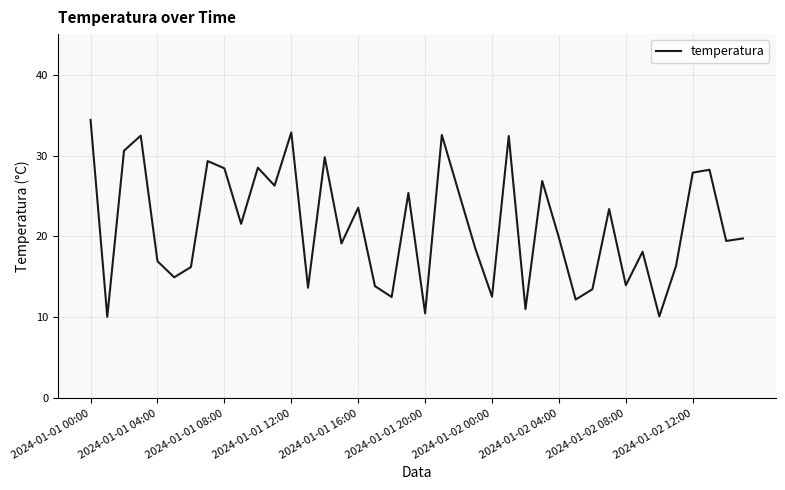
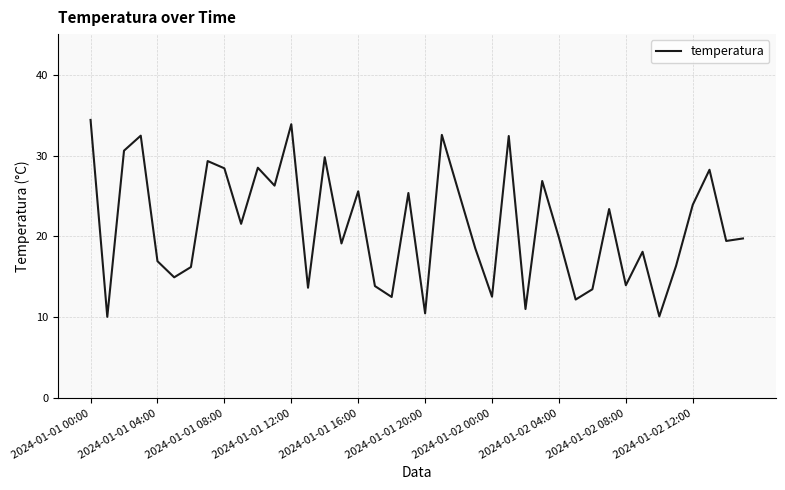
  {
    "2024-01-01 00:00": 34,
    "2024-01-01 04:00": 17,
    "2024-01-01 08:00": 28,
-   "2024-01-01 12:00": 33,
-   "2024-01-01 16:00": 24,
+   "2024-01-01 12:00": 34,
+   "2024-01-01 16:00": 26,
    "2024-01-01 20:00": 10,
    "2024-01-02 00:00": 13,
    "2024-01-02 04:00": 20,
    "2024-01-02 08:00": 14,
-   "2024-01-02 12:00": 28
+   "2024-01-02 12:00": 24
  }
